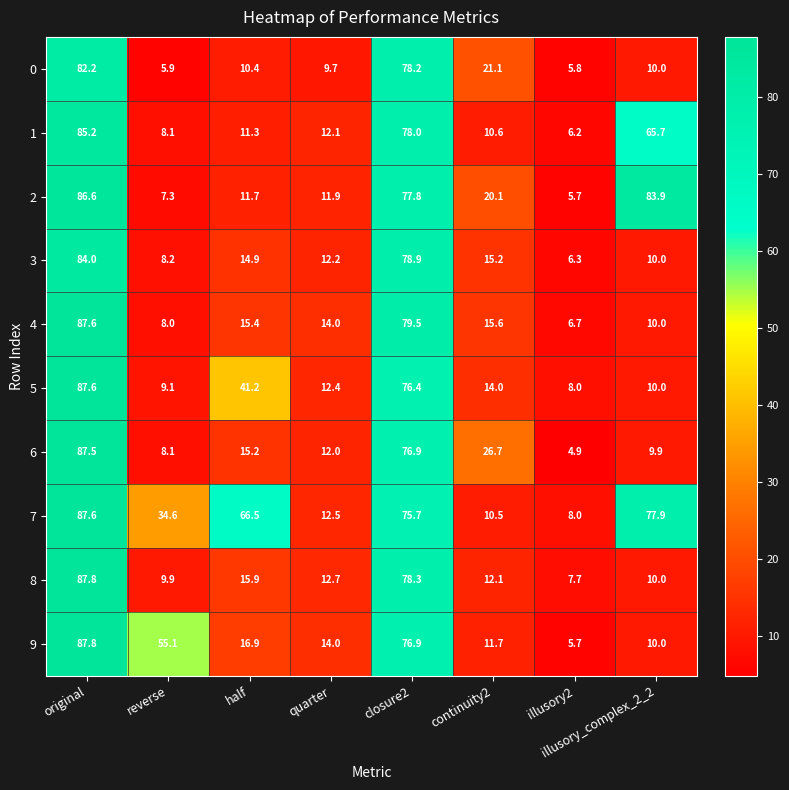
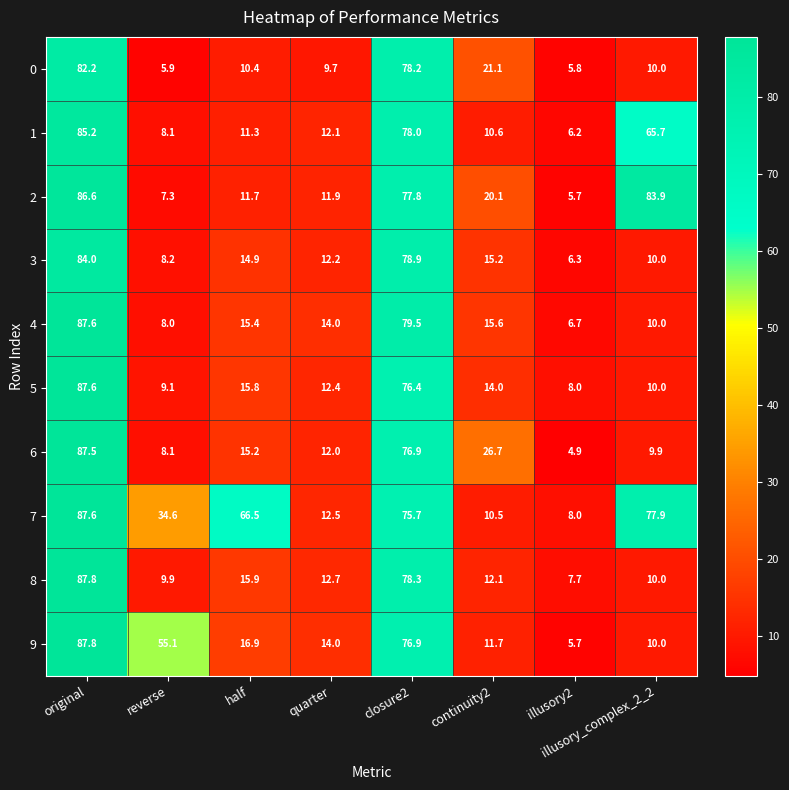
  {
    "0": {
      "original": 82.2,
      "reverse": 5.9,
      "half": 10.4,
      "quarter": 9.7,
      "closure2": 78.2,
      "continuity2": 21.1,
      "illusory2": 5.8,
      "illusory_complex_2_2": 10.0
    },
    "1": {
      "original": 85.2,
      "reverse": 8.1,
      "half": 11.3,
      "quarter": 12.1,
      "closure2": 78.0,
      "continuity2": 10.6,
      "illusory2": 6.2,
      "illusory_complex_2_2": 65.7
    },
    "2": {
      "original": 86.6,
      "reverse": 7.3,
      "half": 11.7,
      "quarter": 11.9,
      "closure2": 77.8,
      "continuity2": 20.1,
      "illusory2": 5.7,
      "illusory_complex_2_2": 83.9
    },
    "3": {
      "original": 84.0,
      "reverse": 8.2,
      "half": 14.9,
      "quarter": 12.2,
      "closure2": 78.9,
      "continuity2": 15.2,
      "illusory2": 6.3,
      "illusory_complex_2_2": 10.0
    },
    "4": {
      "original": 87.6,
      "reverse": 8.0,
      "half": 15.4,
      "quarter": 14.0,
      "closure2": 79.5,
      "continuity2": 15.6,
      "illusory2": 6.7,
      "illusory_complex_2_2": 10.0
    },
    "5": {
      "original": 87.6,
      "reverse": 9.1,
-     "half": 41.2,
+     "half": 15.8,
      "quarter": 12.4,
      "closure2": 76.4,
      "continuity2": 14.0,
      "illusory2": 8.0,
      "illusory_complex_2_2": 10.0
    },
    "6": {
      "original": 87.5,
      "reverse": 8.1,
      "half": 15.2,
      "quarter": 12.0,
      "closure2": 76.9,
      "continuity2": 26.7,
      "illusory2": 4.9,
      "illusory_complex_2_2": 9.9
    },
    "7": {
      "original": 87.6,
      "reverse": 34.6,
      "half": 66.5,
      "quarter": 12.5,
      "closure2": 75.7,
      "continuity2": 10.5,
      "illusory2": 8.0,
      "illusory_complex_2_2": 77.9
    },
    "8": {
      "original": 87.8,
      "reverse": 9.9,
      "half": 15.9,
      "quarter": 12.7,
      "closure2": 78.3,
      "continuity2": 12.1,
      "illusory2": 7.7,
      "illusory_complex_2_2": 10.0
    },
    "9": {
      "original": 87.8,
      "reverse": 55.1,
      "half": 16.9,
      "quarter": 14.0,
      "closure2": 76.9,
      "continuity2": 11.7,
      "illusory2": 5.7,
      "illusory_complex_2_2": 10.0
    }
  }
